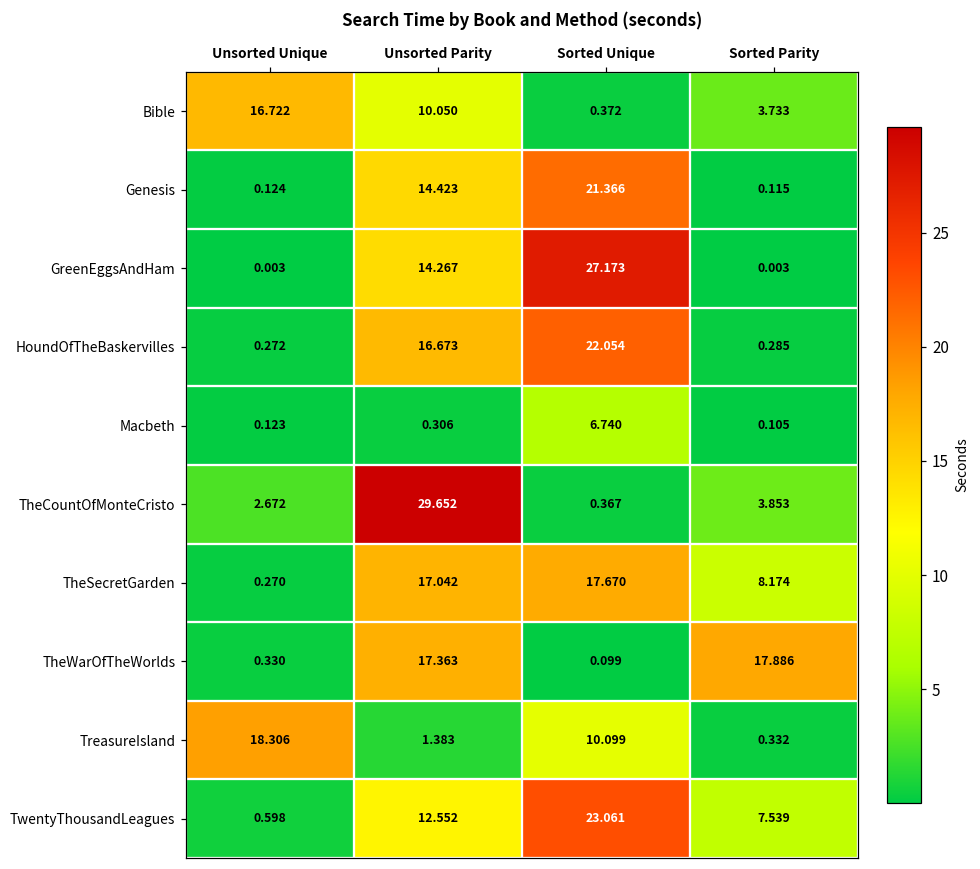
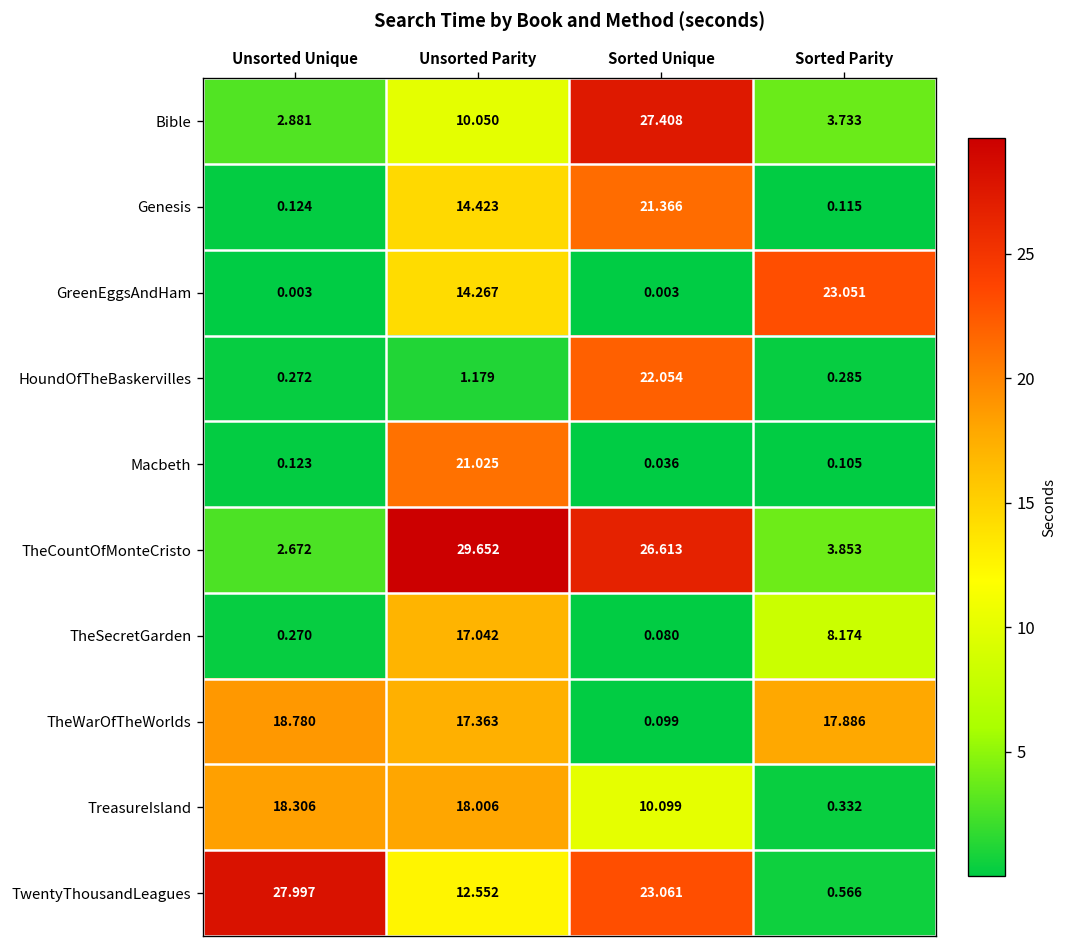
  {
    "Bible": {
-     "Unsorted Unique": 16.722,
+     "Unsorted Unique": 2.881,
      "Unsorted Parity": 10.050,
-     "Sorted Unique": 0.372,
+     "Sorted Unique": 27.408,
      "Sorted Parity": 3.733
    },
    "Genesis": {
      "Unsorted Unique": 0.124,
      "Unsorted Parity": 14.423,
      "Sorted Unique": 21.366,
      "Sorted Parity": 0.115
    },
    "GreenEggsAndHam": {
      "Unsorted Unique": 0.003,
      "Unsorted Parity": 14.267,
-     "Sorted Unique": 27.173,
-     "Sorted Parity": 0.003
+     "Sorted Unique": 0.003,
+     "Sorted Parity": 23.051
    },
    "HoundOfTheBaskervilles": {
      "Unsorted Unique": 0.272,
-     "Unsorted Parity": 16.673,
+     "Unsorted Parity": 1.179,
      "Sorted Unique": 22.054,
      "Sorted Parity": 0.285
    },
    "Macbeth": {
      "Unsorted Unique": 0.123,
-     "Unsorted Parity": 0.306,
-     "Sorted Unique": 6.740,
+     "Unsorted Parity": 21.025,
+     "Sorted Unique": 0.036,
      "Sorted Parity": 0.105
    },
    "TheCountOfMonteCristo": {
      "Unsorted Unique": 2.672,
      "Unsorted Parity": 29.652,
-     "Sorted Unique": 0.367,
+     "Sorted Unique": 26.613,
      "Sorted Parity": 3.853
    },
    "TheSecretGarden": {
      "Unsorted Unique": 0.270,
      "Unsorted Parity": 17.042,
-     "Sorted Unique": 17.670,
+     "Sorted Unique": 0.080,
      "Sorted Parity": 8.174
    },
    "TheWarOfTheWorlds": {
-     "Unsorted Unique": 0.330,
+     "Unsorted Unique": 18.780,
      "Unsorted Parity": 17.363,
      "Sorted Unique": 0.099,
      "Sorted Parity": 17.886
    },
    "TreasureIsland": {
      "Unsorted Unique": 18.306,
-     "Unsorted Parity": 1.383,
+     "Unsorted Parity": 18.006,
      "Sorted Unique": 10.099,
      "Sorted Parity": 0.332
    },
    "TwentyThousandLeagues": {
-     "Unsorted Unique": 0.598,
+     "Unsorted Unique": 27.997,
      "Unsorted Parity": 12.552,
      "Sorted Unique": 23.061,
-     "Sorted Parity": 7.539
+     "Sorted Parity": 0.566
    }
  }
